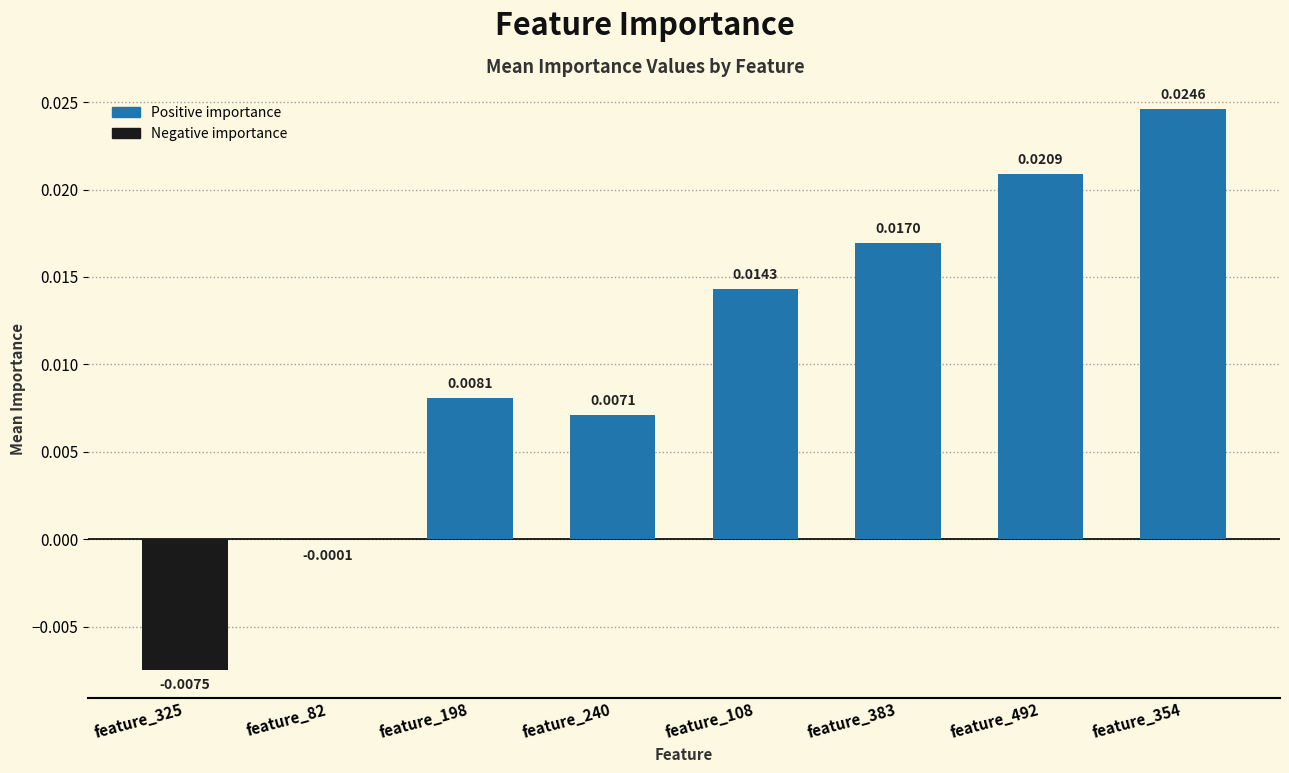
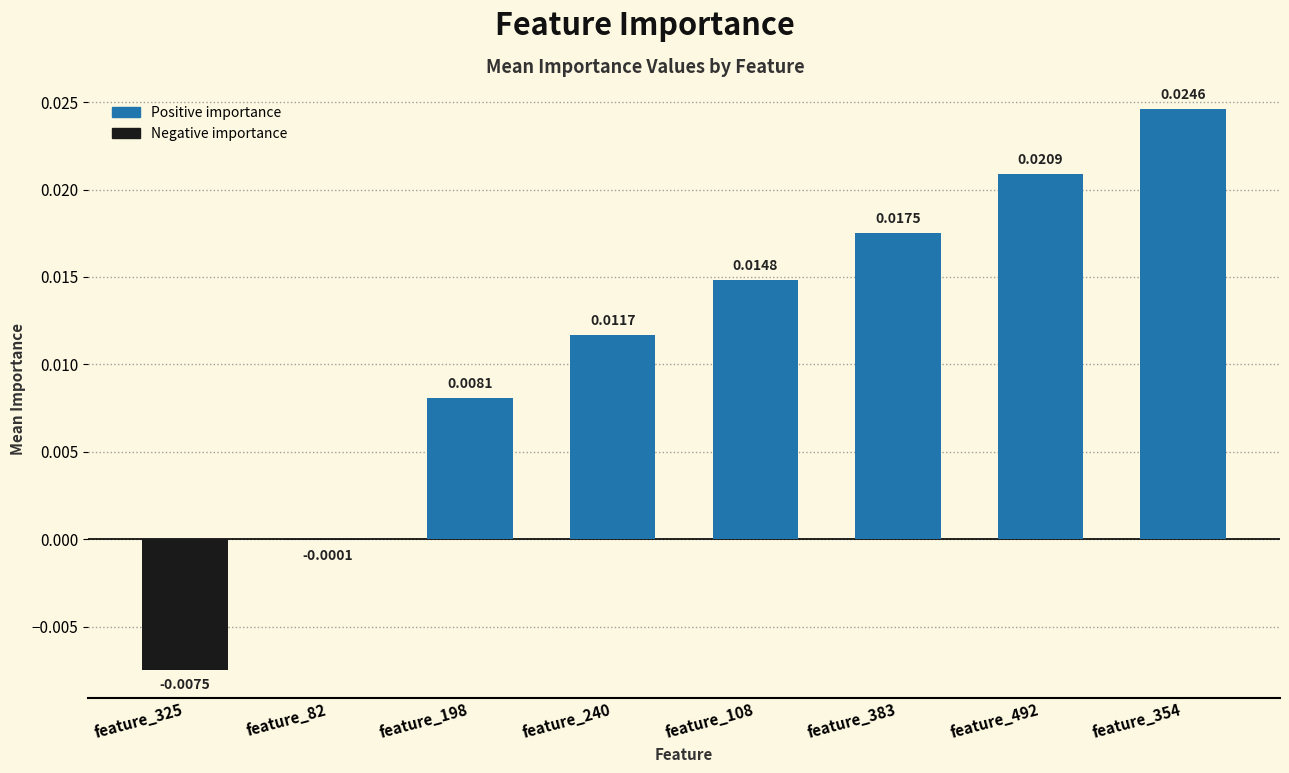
  {
    "feature_325": -0.0075,
    "feature_82": -0.0001,
    "feature_198": 0.0081,
-   "feature_240": 0.0071,
-   "feature_108": 0.0143,
-   "feature_383": 0.0170,
+   "feature_240": 0.0117,
+   "feature_108": 0.0148,
+   "feature_383": 0.0175,
    "feature_492": 0.0209,
    "feature_354": 0.0246
  }
